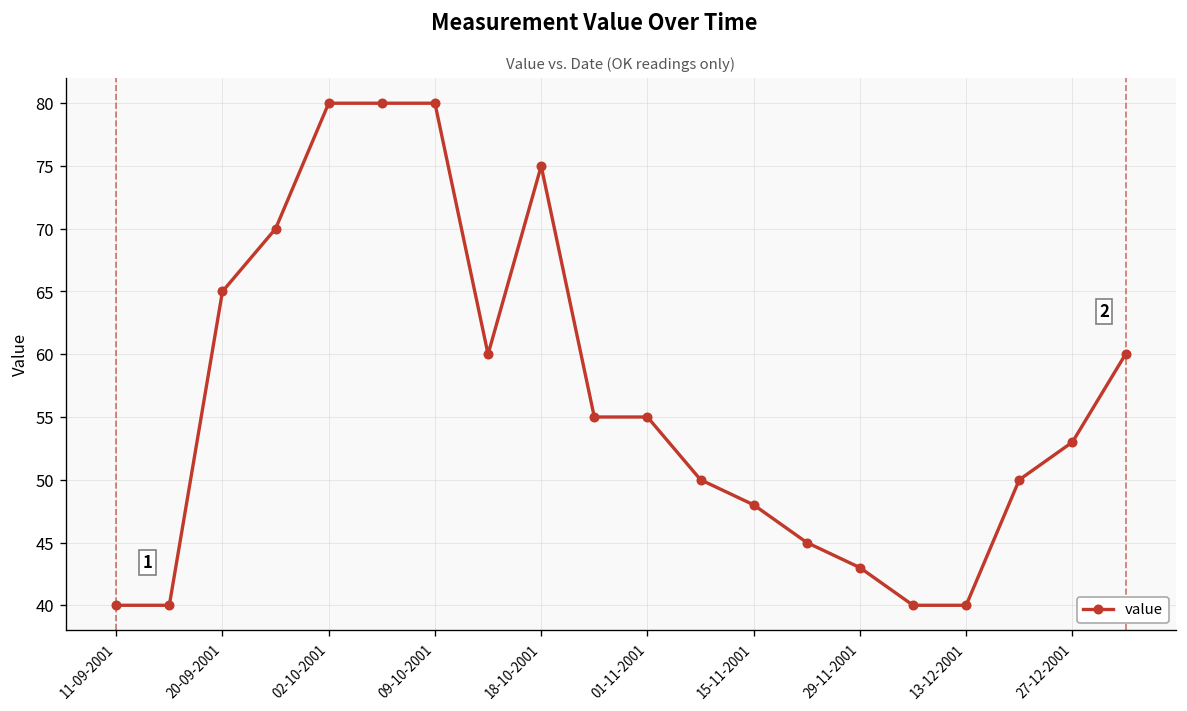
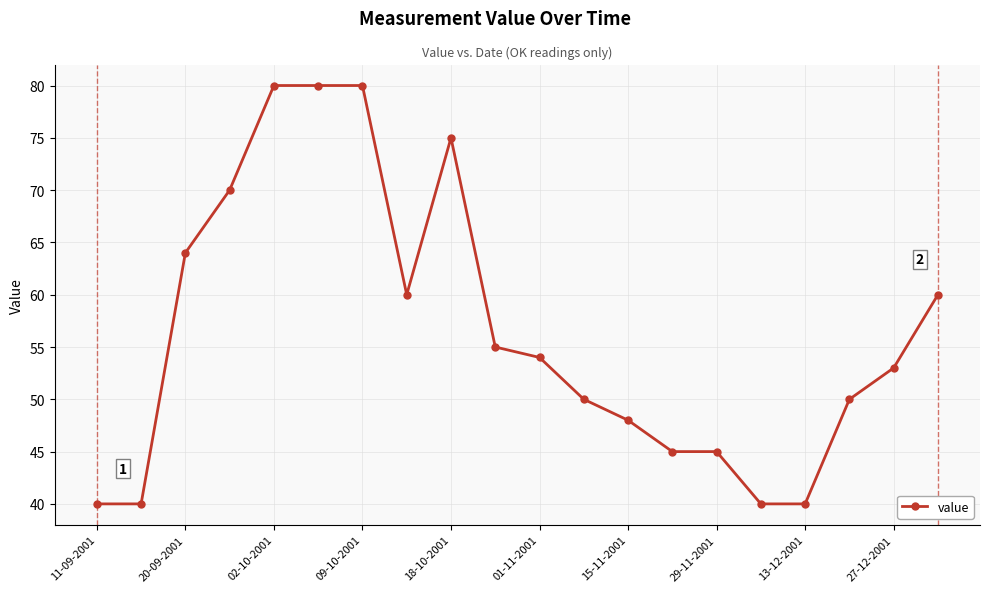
  {
    "11-09-2001": 40,
-   "20-09-2001": 65,
+   "20-09-2001": 64,
    "02-10-2001": 80,
    "09-10-2001": 80,
    "18-10-2001": 75,
-   "01-11-2001": 55,
+   "01-11-2001": 54,
    "15-11-2001": 48,
-   "29-11-2001": 43,
+   "29-11-2001": 45,
    "13-12-2001": 40,
    "27-12-2001": 53
  }
